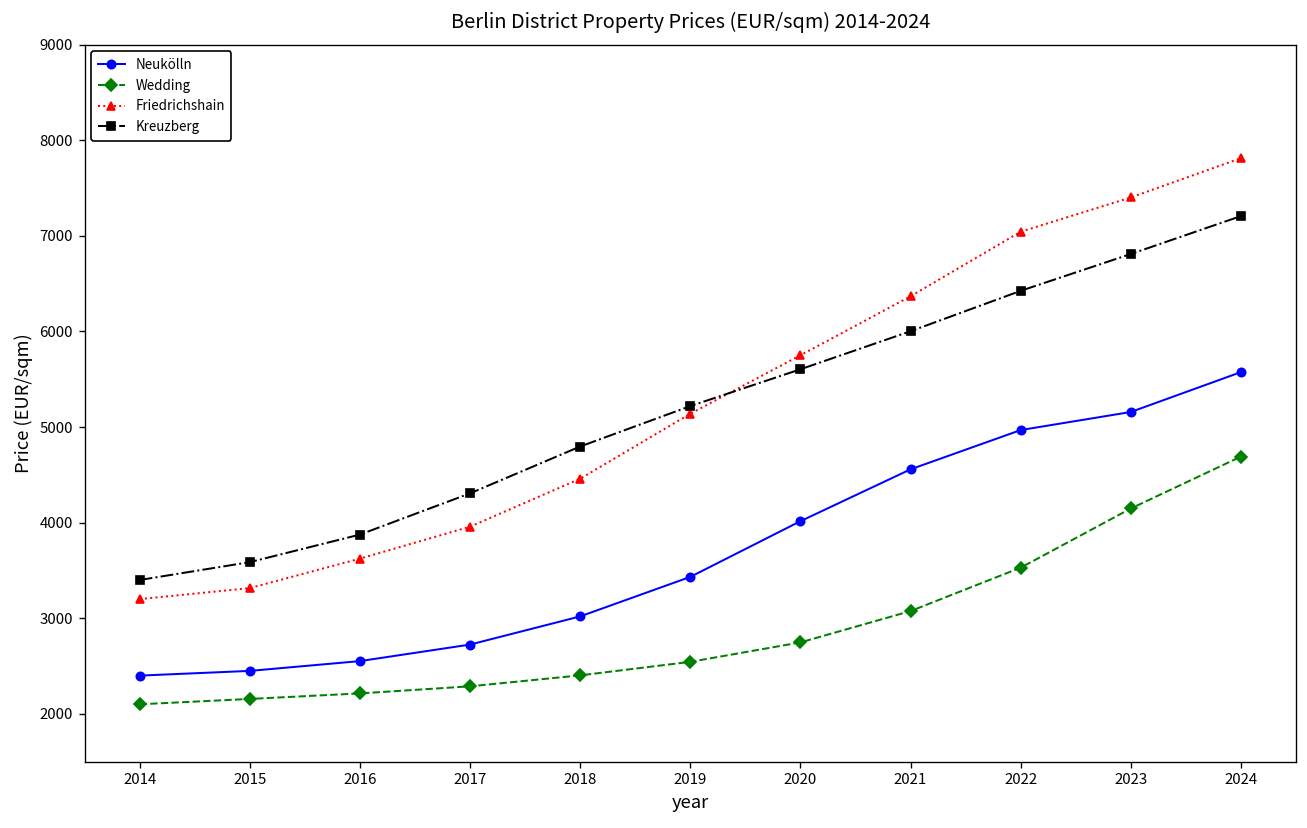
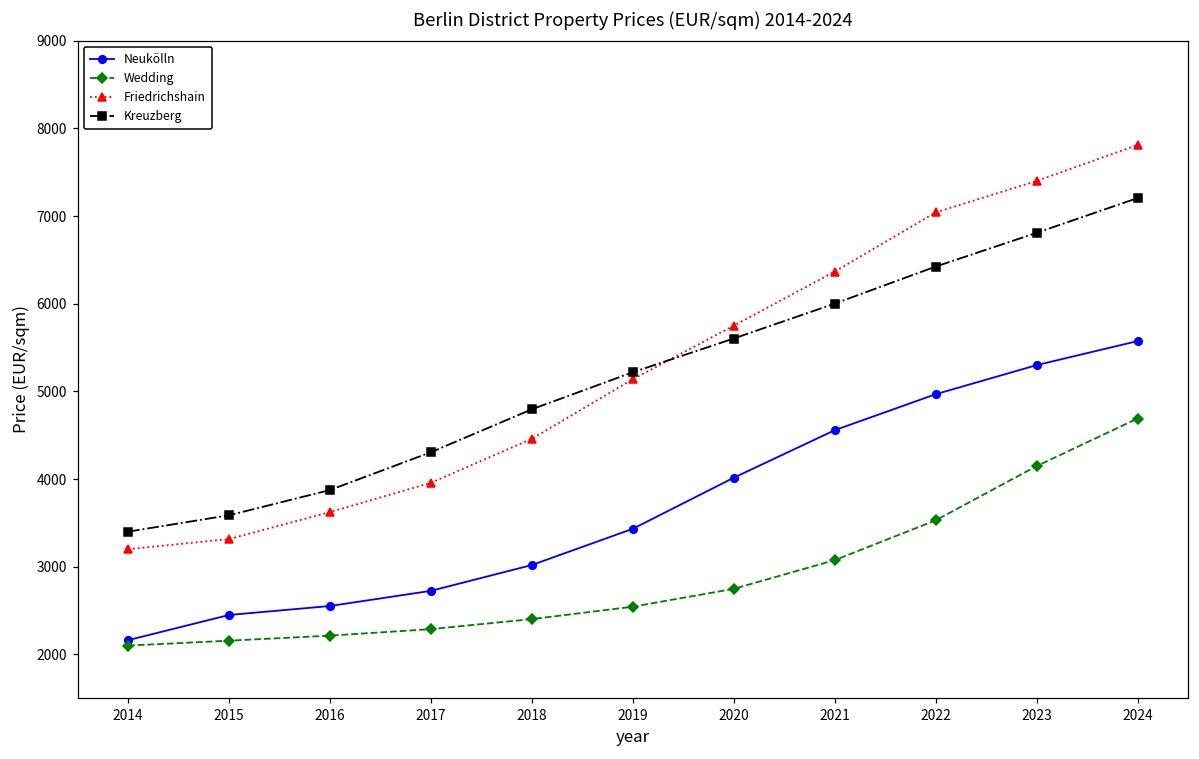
  {
    "Neukölln": {
-     "2014": 2400,
+     "2014": 2200,
      "2015": 2400,
      "2016": 2600,
      "2017": 2700,
      "2018": 3000,
      "2019": 3400,
      "2020": 4000,
      "2021": 4600,
      "2022": 5000,
-     "2023": 5200,
+     "2023": 5300,
      "2024": 5600
    },
    "Wedding": {
      "2014": 2100,
      "2015": 2200,
      "2016": 2200,
      "2017": 2300,
      "2018": 2400,
      "2019": 2500,
      "2020": 2700,
      "2021": 3100,
      "2022": 3500,
      "2023": 4100,
      "2024": 4700
    },
    "Friedrichshain": {
      "2014": 3200,
      "2015": 3300,
      "2016": 3600,
      "2017": 4000,
      "2018": 4500,
      "2019": 5100,
      "2020": 5800,
      "2021": 6400,
      "2022": 7000,
      "2023": 7400,
      "2024": 7800
    },
    "Kreuzberg": {
      "2014": 3400,
      "2015": 3600,
      "2016": 3900,
      "2017": 4300,
      "2018": 4800,
      "2019": 5200,
      "2020": 5600,
      "2021": 6000,
      "2022": 6400,
      "2023": 6800,
      "2024": 7200
    }
  }
